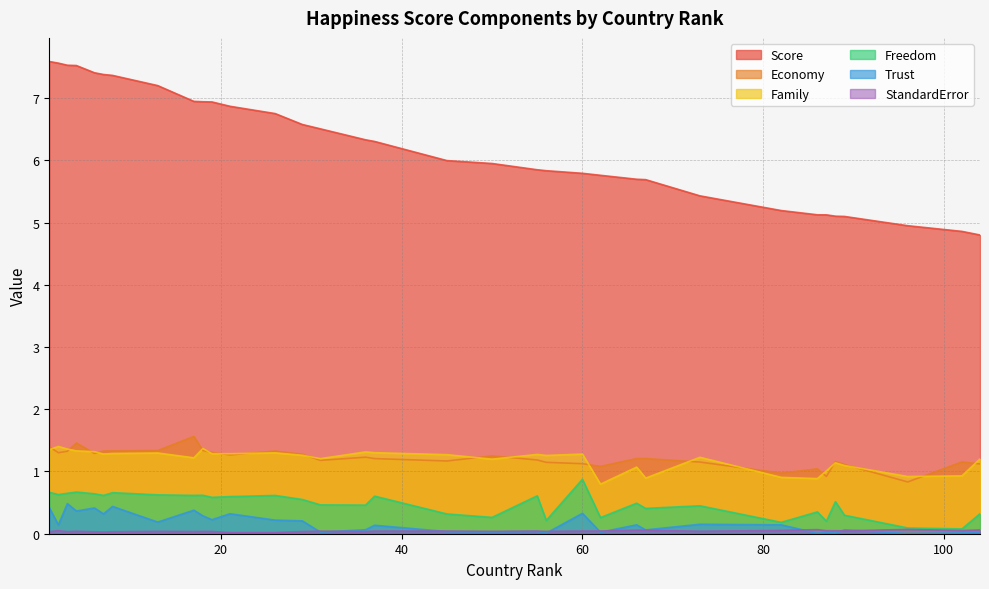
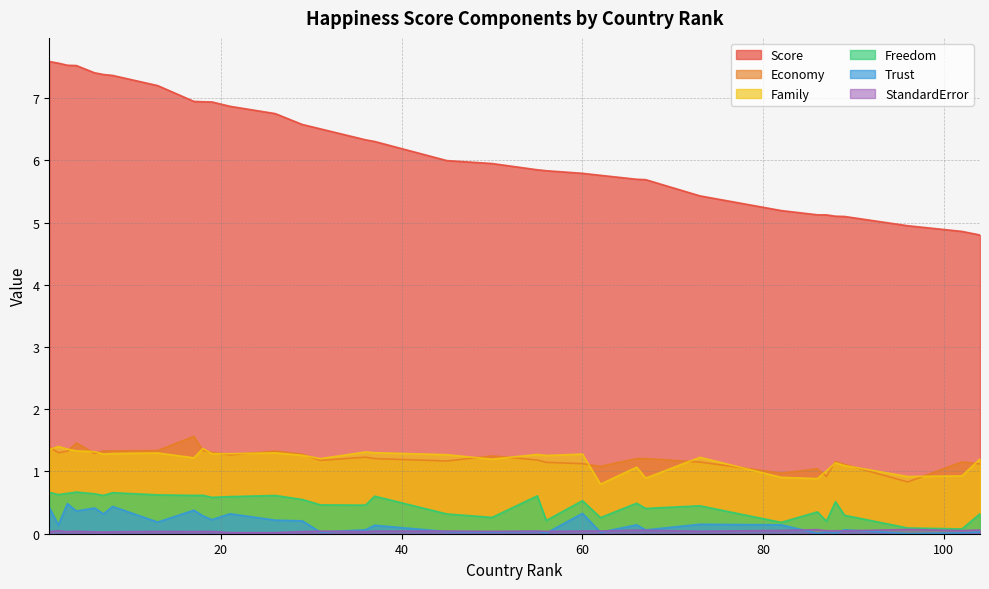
  {
    "Family": {
      "60": 1.3
    },
    "Freedom": {
-     "60": 0.9
+     "60": 0.5
    },
    "Trust": {
      "60": 0.3
    },
    "StandardError": {
      "60": 0.0
    }
  }
